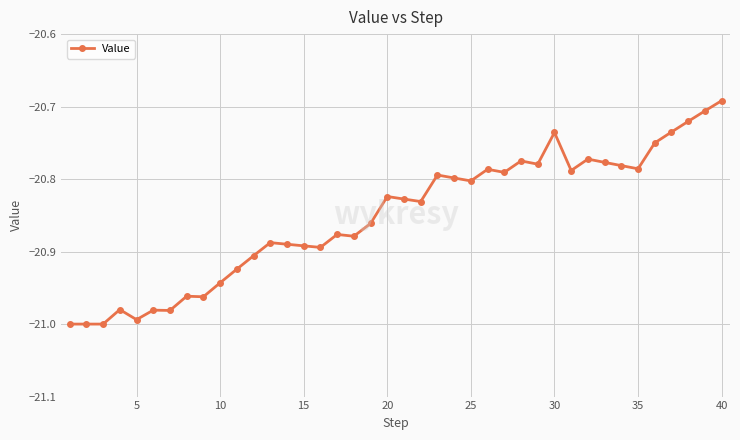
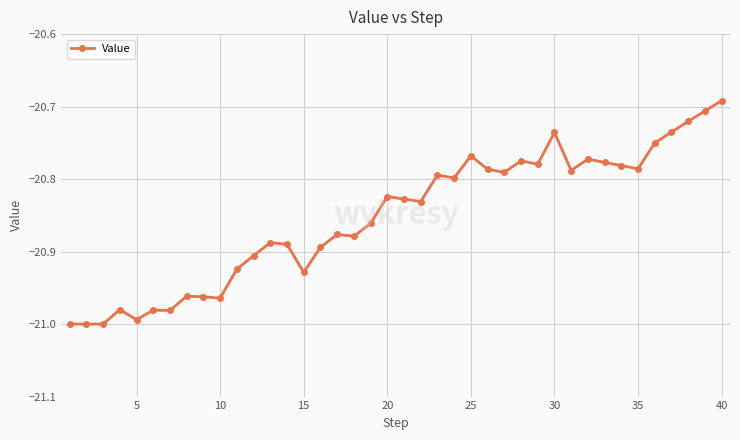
  {
    "5": -20.99,
-   "10": -20.94,
-   "15": -20.89,
+   "10": -20.96,
+   "15": -20.93,
    "20": -20.82,
-   "25": -20.80,
+   "25": -20.77,
    "30": -20.74,
    "35": -20.79,
    "40": -20.69
  }
